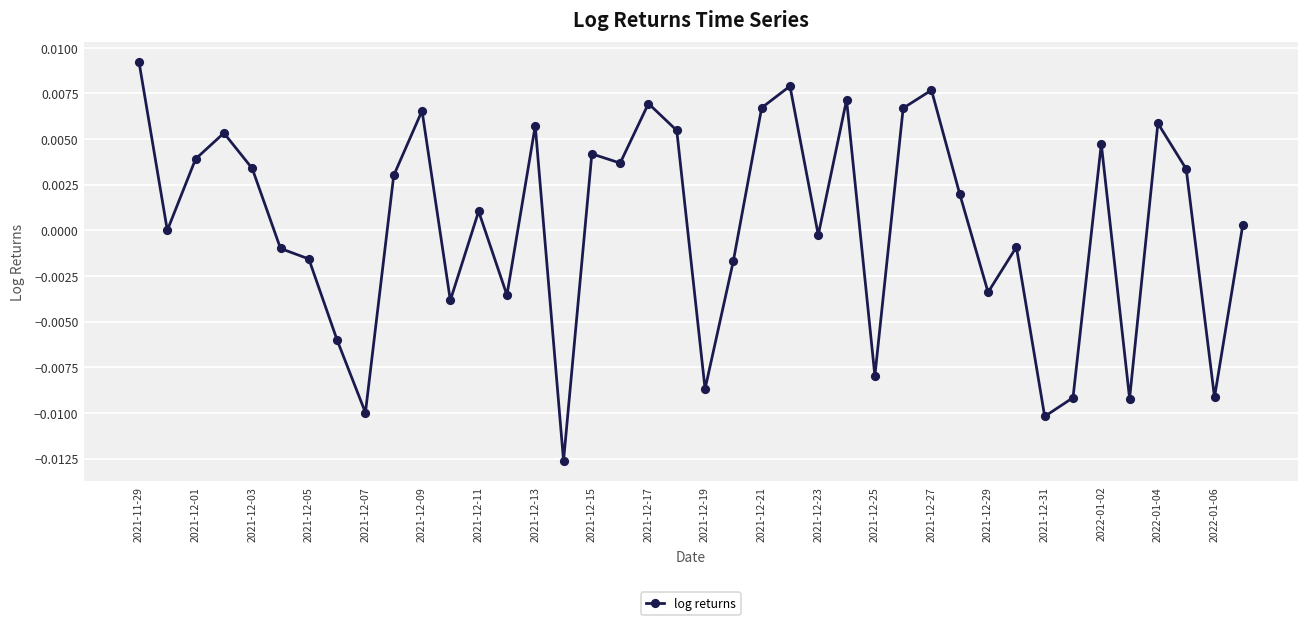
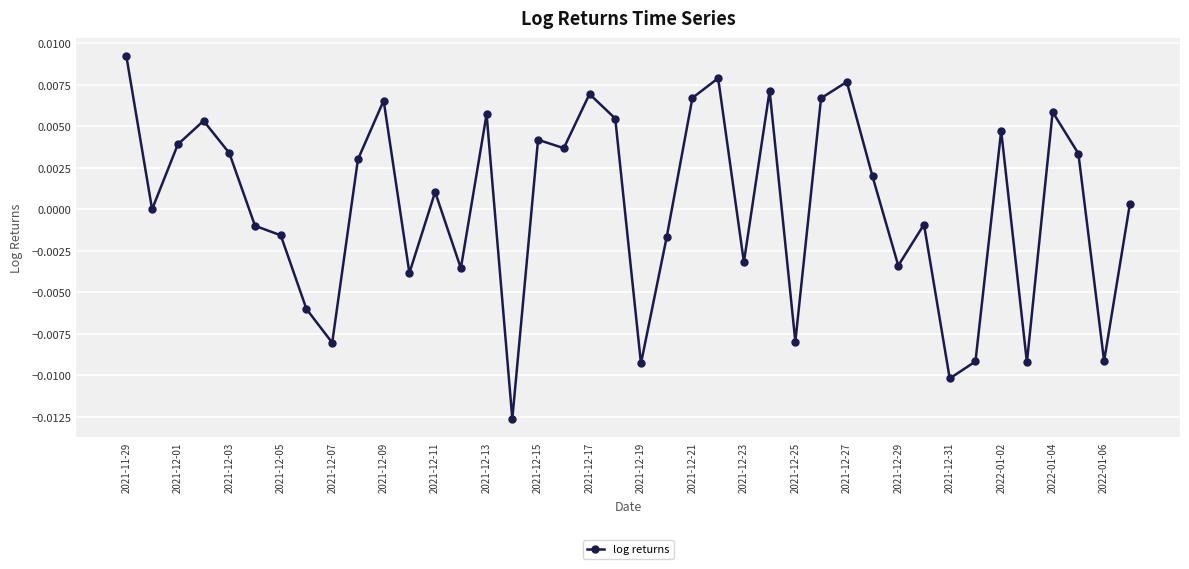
  {
    "2021-11-29": 0.0092,
    "2021-12-01": 0.0039,
    "2021-12-03": 0.0034,
    "2021-12-05": -0.0016,
-   "2021-12-07": -0.0100,
+   "2021-12-07": -0.0080,
    "2021-12-09": 0.0066,
    "2021-12-11": 0.0010,
    "2021-12-13": 0.0057,
    "2021-12-15": 0.0042,
    "2021-12-17": 0.0069,
-   "2021-12-19": -0.0087,
+   "2021-12-19": -0.0093,
    "2021-12-21": 0.0067,
-   "2021-12-23": -0.0003,
+   "2021-12-23": -0.0032,
    "2021-12-25": -0.0080,
    "2021-12-27": 0.0077,
    "2021-12-29": -0.0034,
    "2021-12-31": -0.0102,
    "2022-01-02": 0.0047,
    "2022-01-04": 0.0059,
    "2022-01-06": -0.0091
  }
